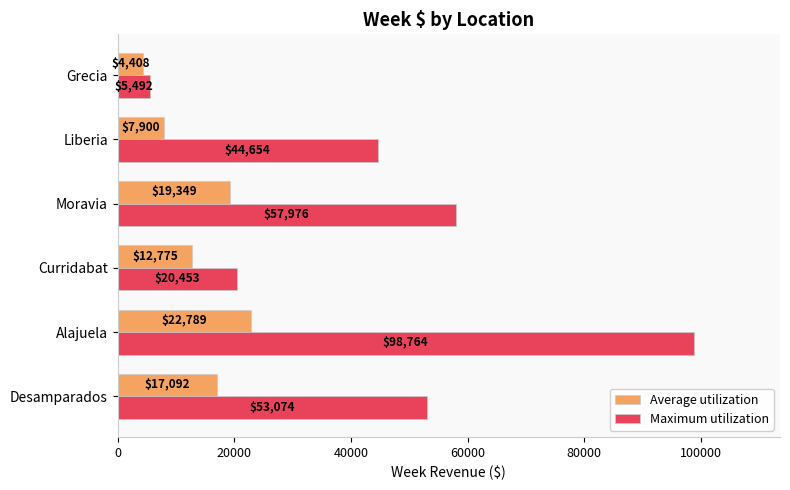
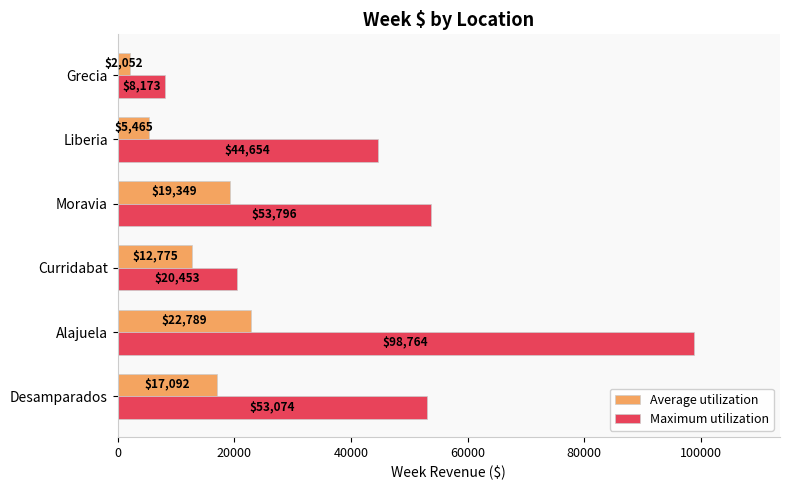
  {
    "Average utilization": {
-     "Grecia": "$4,408",
-     "Liberia": "$7,900",
+     "Grecia": "$2,052",
+     "Liberia": "$5,465",
      "Moravia": "$19,349",
      "Curridabat": "$12,775",
      "Alajuela": "$22,789",
      "Desamparados": "$17,092"
    },
    "Maximum utilization": {
-     "Grecia": "$5,492",
+     "Grecia": "$8,173",
      "Liberia": "$44,654",
-     "Moravia": "$57,976",
+     "Moravia": "$53,796",
      "Curridabat": "$20,453",
      "Alajuela": "$98,764",
      "Desamparados": "$53,074"
    }
  }
